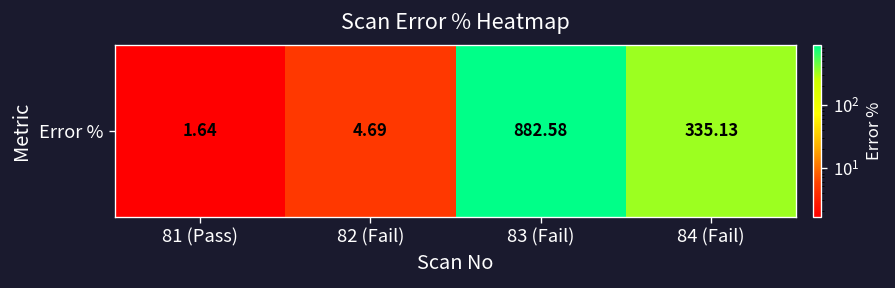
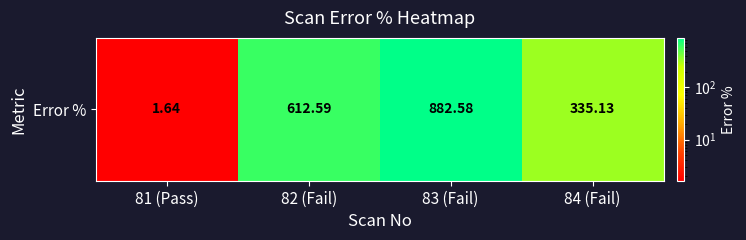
  {
    "Error %": {
      "81 (Pass)": 1.64,
-     "82 (Fail)": 4.69,
+     "82 (Fail)": 612.59,
      "83 (Fail)": 882.58,
      "84 (Fail)": 335.13
    }
  }
